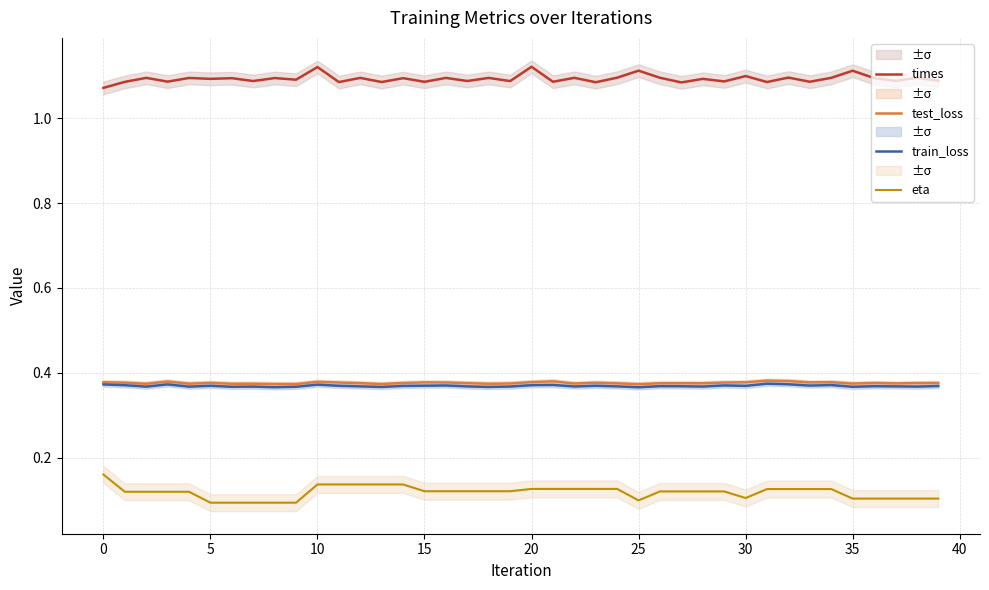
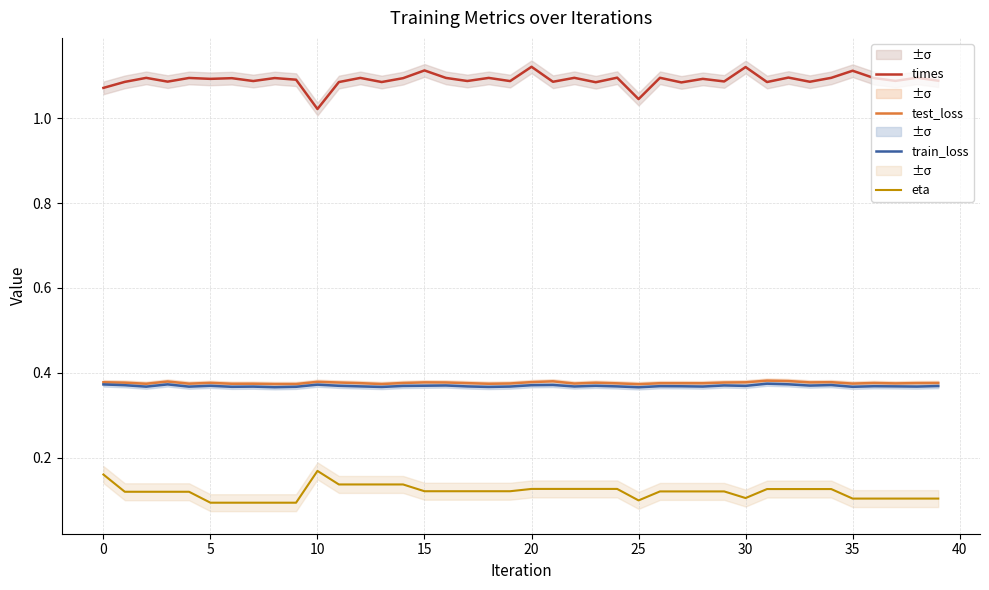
  {
    "times": {
      "0": 1.07,
      "5": 1.09,
-     "10": 1.12,
-     "15": 1.09,
+     "10": 1.02,
+     "15": 1.11,
      "20": 1.12,
-     "25": 1.11,
-     "30": 1.10,
+     "25": 1.05,
+     "30": 1.12,
      "35": 1.11
    },
    "eta": {
      "0": 0.16,
      "5": 0.09,
-     "10": 0.14,
+     "10": 0.17,
      "15": 0.12,
      "20": 0.13,
      "25": 0.10,
      "30": 0.10,
      "35": 0.10
    }
  }
